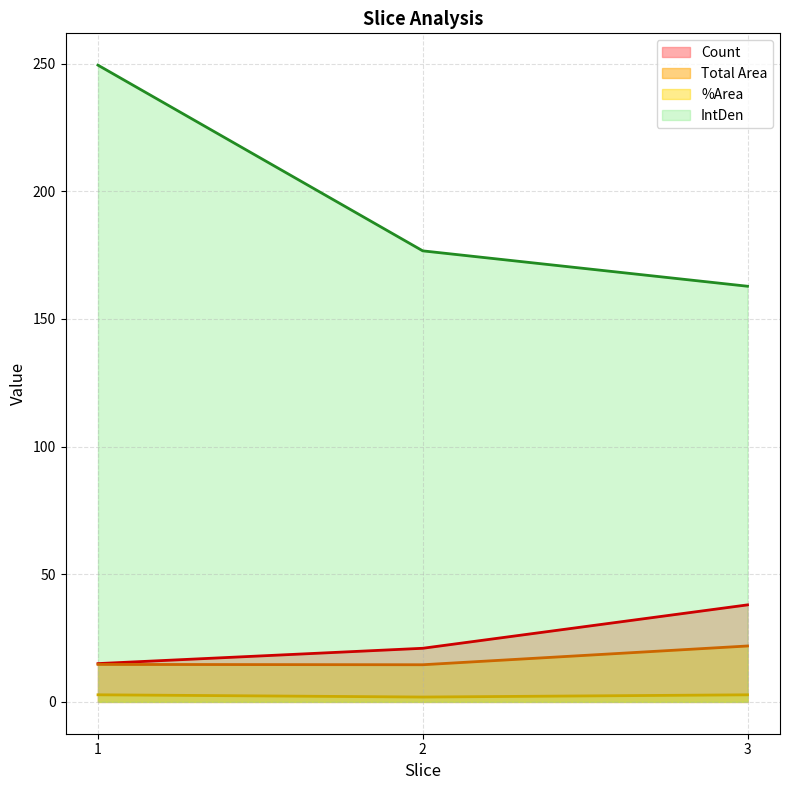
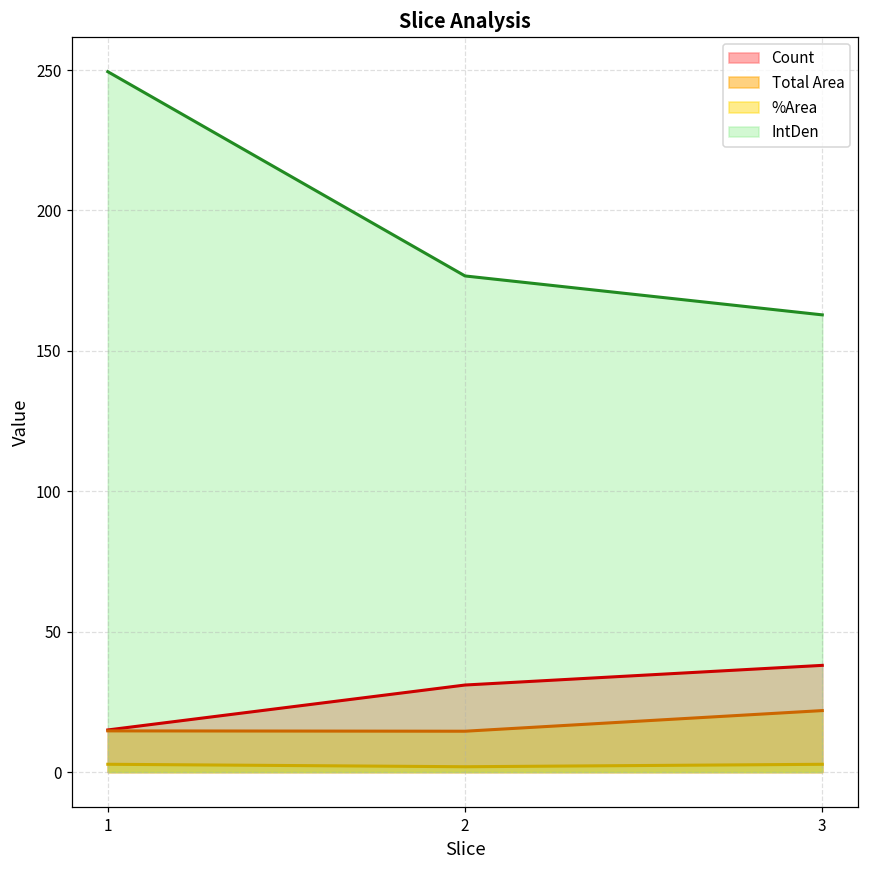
  {
    "Count": {
-     "2": 21,
+     "2": 31,
      "3": 38
    },
    "IntDen": {
      "1": 249,
      "2": 177,
      "3": 163
    }
  }
